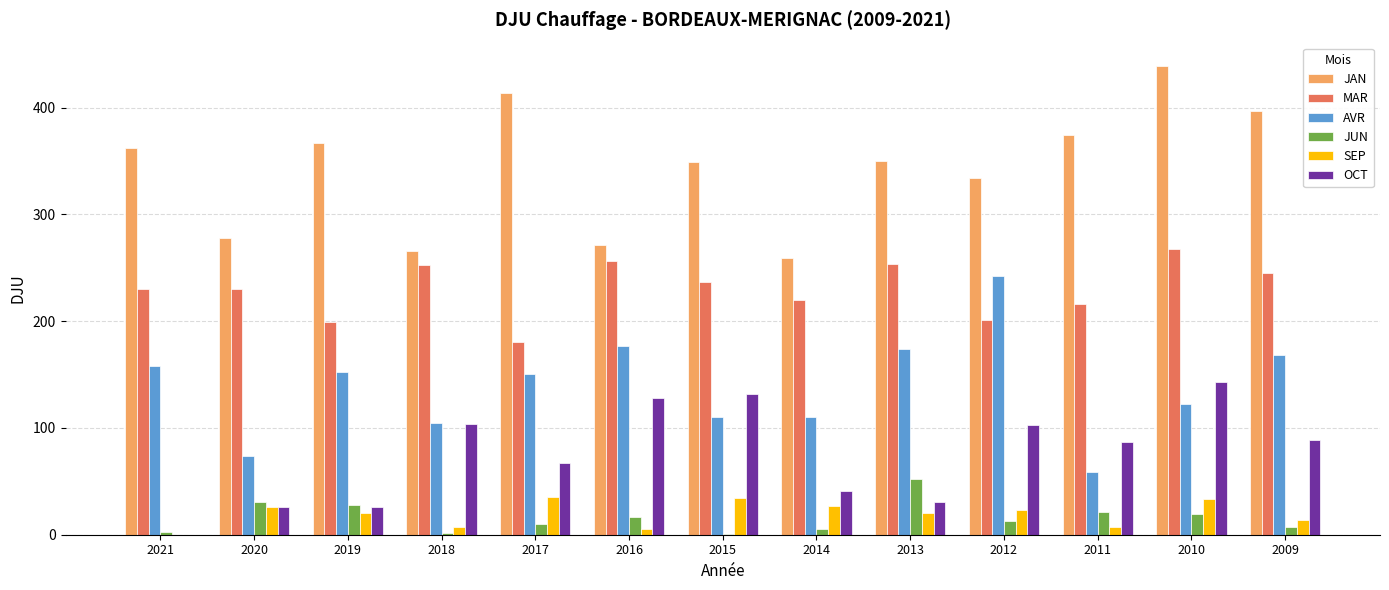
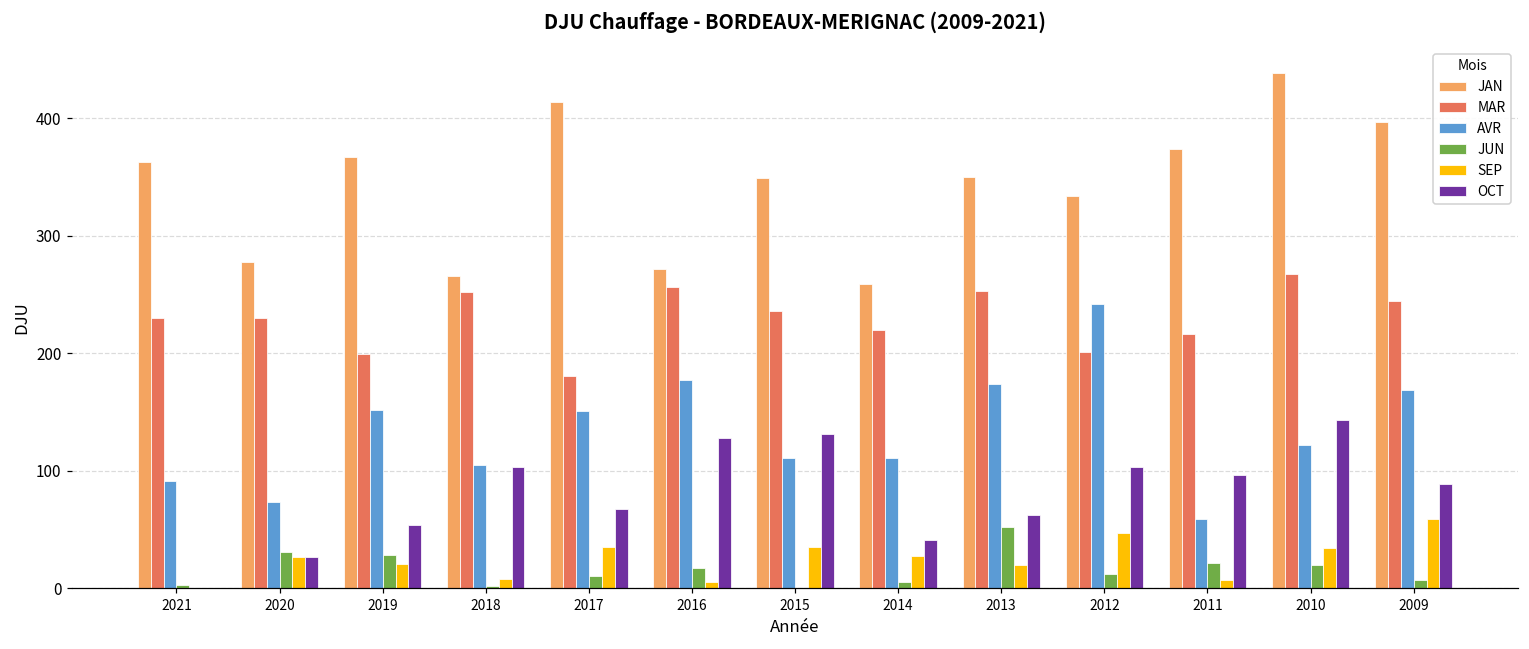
  {
    "AVR": {
-     "2021": 158,
+     "2021": 92,
      "2020": 73,
      "2019": 152,
      "2018": 105,
      "2017": 151,
      "2016": 177,
      "2015": 111,
      "2014": 111,
      "2013": 174,
      "2012": 242,
      "2011": 59,
      "2010": 122,
      "2009": 168
    },
    "JUN": {
      "2021": 3,
      "2020": 31,
      "2019": 28,
      "2017": 10,
      "2016": 17,
      "2014": 5,
      "2013": 52,
      "2012": 12,
      "2011": 21,
      "2010": 20,
      "2009": 7
    },
    "SEP": {
      "2021": 0,
      "2020": 26,
      "2019": 21,
      "2018": 8,
      "2017": 35,
      "2016": 5,
      "2015": 35,
      "2014": 27,
      "2013": 20,
-     "2012": 24,
+     "2012": 47,
      "2011": 7,
      "2010": 34,
-     "2009": 14
+     "2009": 59
    },
    "OCT": {
      "2021": 0,
      "2020": 26,
-     "2019": 26,
+     "2019": 54,
      "2018": 104,
      "2017": 67,
      "2016": 128,
      "2015": 132,
      "2014": 41,
-     "2013": 31,
+     "2013": 62,
      "2012": 103,
-     "2011": 87,
+     "2011": 96,
      "2010": 143,
      "2009": 89
    }
  }
